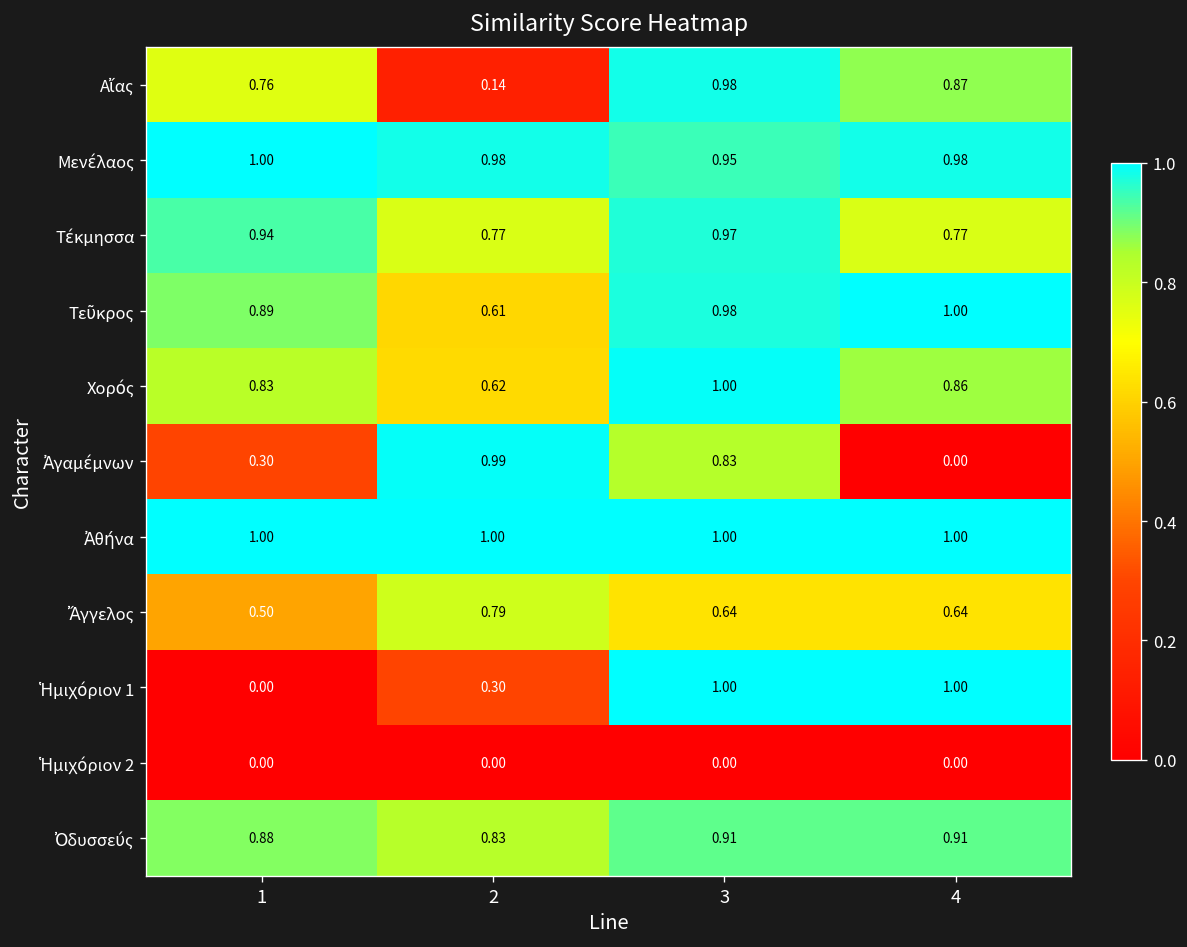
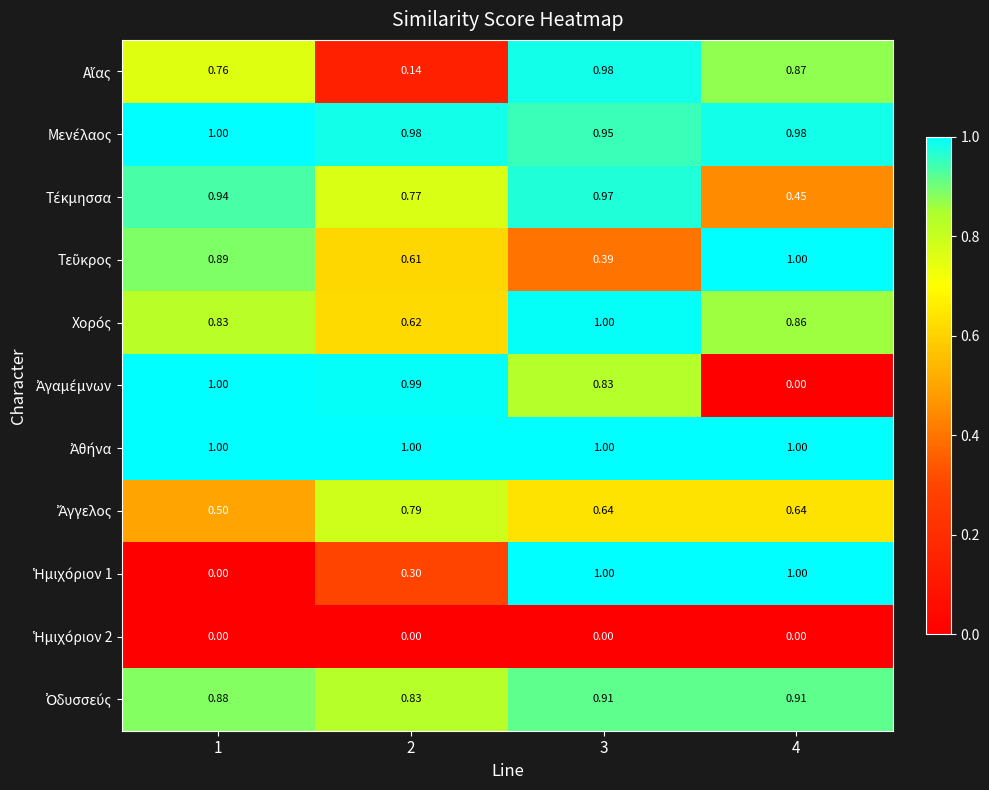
  {
    "Αἴας": {
      "1": 0.76,
      "2": 0.14,
      "3": 0.98,
      "4": 0.87
    },
    "Μενέλαος": {
      "1": 1.00,
      "2": 0.98,
      "3": 0.95,
      "4": 0.98
    },
    "Τέκμησσα": {
      "1": 0.94,
      "2": 0.77,
      "3": 0.97,
-     "4": 0.77
+     "4": 0.45
    },
    "Τεῦκρος": {
      "1": 0.89,
      "2": 0.61,
-     "3": 0.98,
+     "3": 0.39,
      "4": 1.00
    },
    "Χορός": {
      "1": 0.83,
      "2": 0.62,
      "3": 1.00,
      "4": 0.86
    },
    "Ἀγαμέμνων": {
-     "1": 0.30,
+     "1": 1.00,
      "2": 0.99,
      "3": 0.83,
      "4": 0.00
    },
    "Ἀθήνα": {
      "1": 1.00,
      "2": 1.00,
      "3": 1.00,
      "4": 1.00
    },
    "Ἄγγελος": {
      "1": 0.50,
      "2": 0.79,
      "3": 0.64,
      "4": 0.64
    },
    "Ἡμιχόριον 1": {
      "1": 0.00,
      "2": 0.30,
      "3": 1.00,
      "4": 1.00
    },
    "Ἡμιχόριον 2": {
      "1": 0.00,
      "2": 0.00,
      "3": 0.00,
      "4": 0.00
    },
    "Ὀδυσσεύς": {
      "1": 0.88,
      "2": 0.83,
      "3": 0.91,
      "4": 0.91
    }
  }
